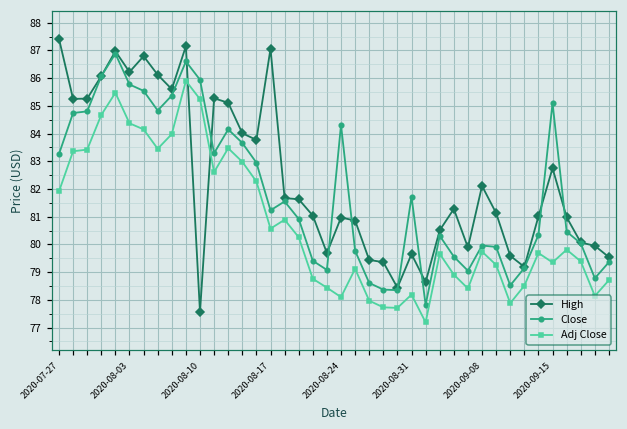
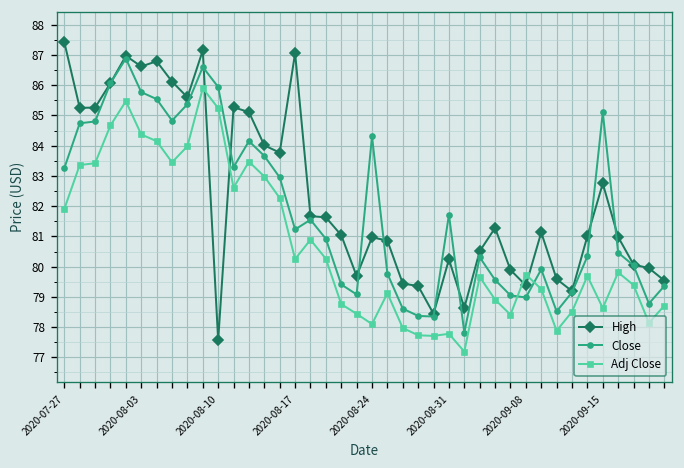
  {
    "High": {
      "2020-07-27": 87.4,
-     "2020-08-03": 86.2,
+     "2020-08-03": 86.6,
      "2020-08-10": 77.6,
      "2020-08-17": 87.1,
      "2020-08-24": 81.0,
-     "2020-08-31": 79.7,
-     "2020-09-08": 82.1,
+     "2020-08-31": 80.2,
+     "2020-09-08": 79.4,
      "2020-09-15": 82.8
    },
    "Close": {
      "2020-07-27": 83.3,
      "2020-08-03": 85.8,
      "2020-08-10": 85.9,
      "2020-08-17": 81.2,
      "2020-08-24": 84.3,
      "2020-08-31": 81.7,
-     "2020-09-08": 80.0,
+     "2020-09-08": 79.0,
      "2020-09-15": 85.1
    },
    "Adj Close": {
      "2020-07-27": 81.9,
      "2020-08-03": 84.4,
      "2020-08-10": 85.2,
-     "2020-08-17": 80.6,
+     "2020-08-17": 80.3,
      "2020-08-24": 78.1,
-     "2020-08-31": 78.2,
+     "2020-08-31": 77.8,
      "2020-09-08": 79.7,
-     "2020-09-15": 79.4
+     "2020-09-15": 78.6
    }
  }
